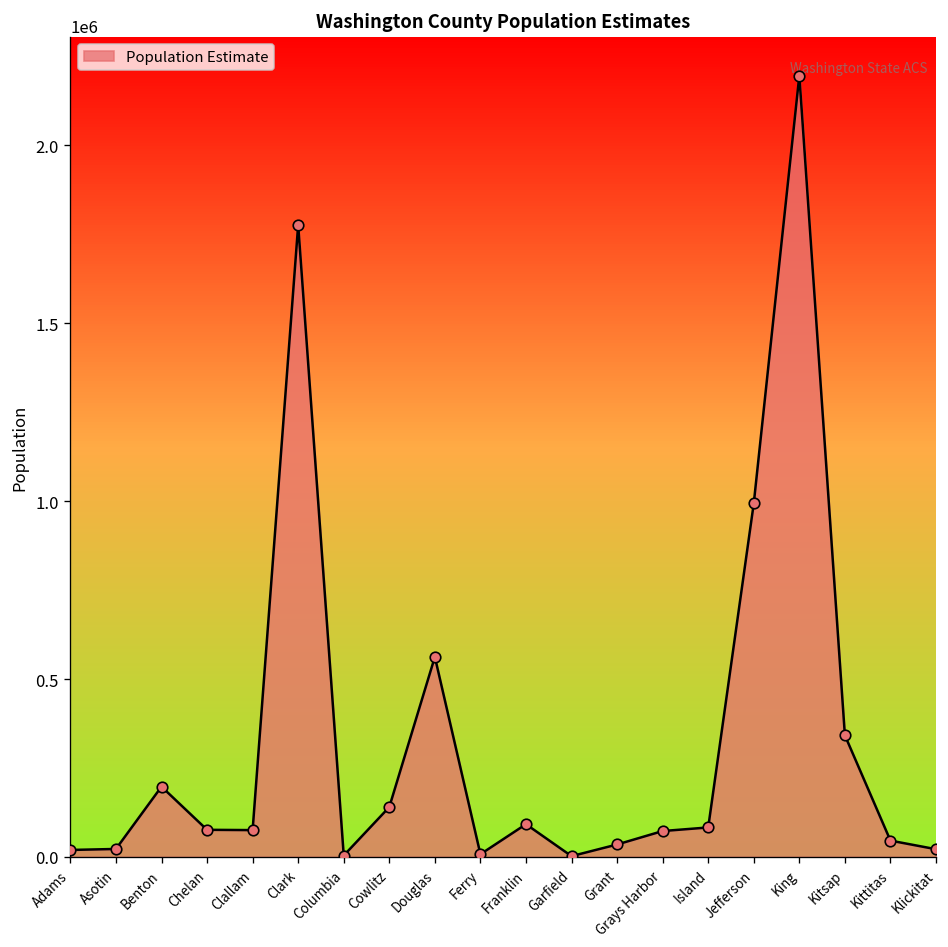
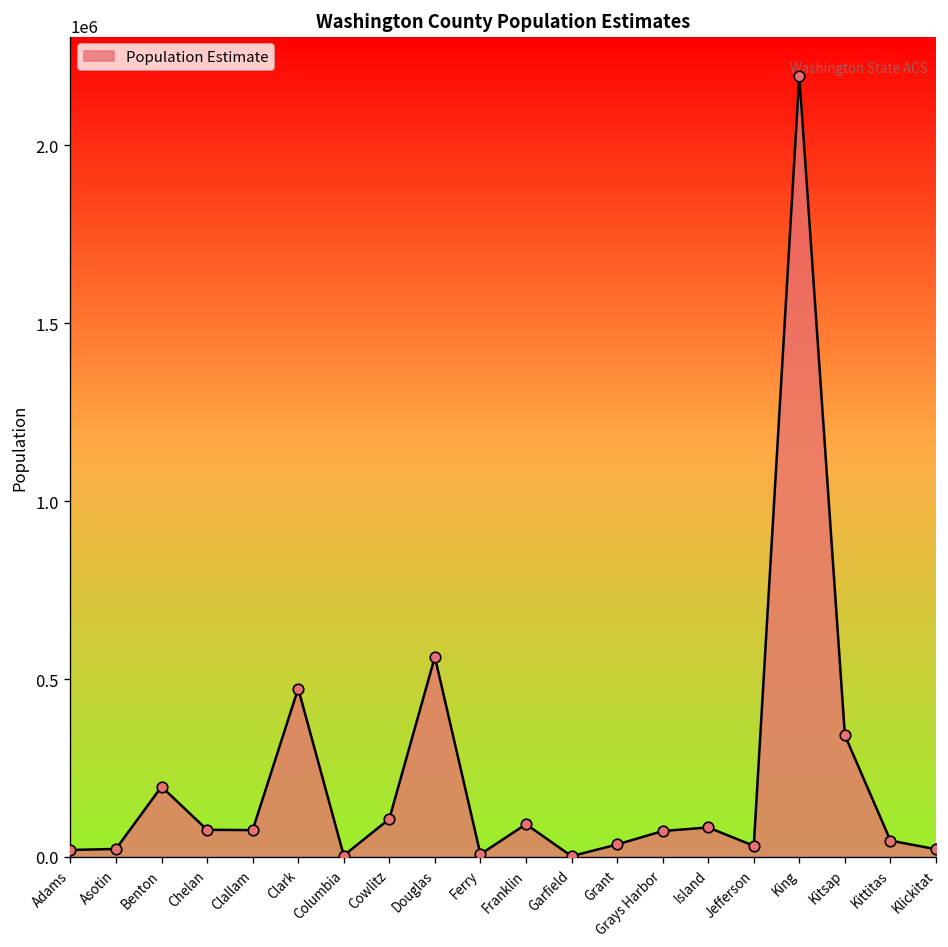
  {
    "Adams": 20000,
    "Asotin": 20000,
    "Benton": 200000,
    "Chelan": 80000,
    "Clallam": 80000,
-   "Clark": 1780000,
+   "Clark": 470000,
    "Columbia": 0,
-   "Cowlitz": 140000,
+   "Cowlitz": 110000,
    "Douglas": 560000,
    "Ferry": 10000,
    "Franklin": 90000,
    "Garfield": 0,
    "Grant": 30000,
    "Grays Harbor": 70000,
    "Island": 80000,
-   "Jefferson": 990000,
+   "Jefferson": 30000,
    "King": 2200000,
    "Kitsap": 340000,
    "Kittitas": 50000,
    "Klickitat": 20000
  }
